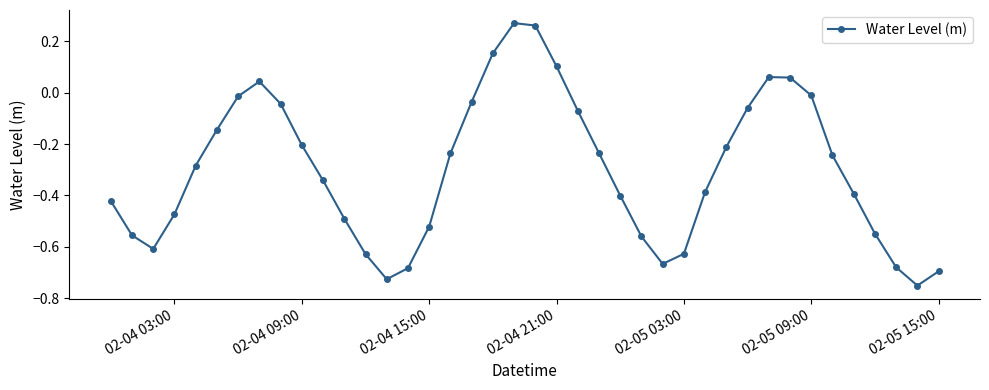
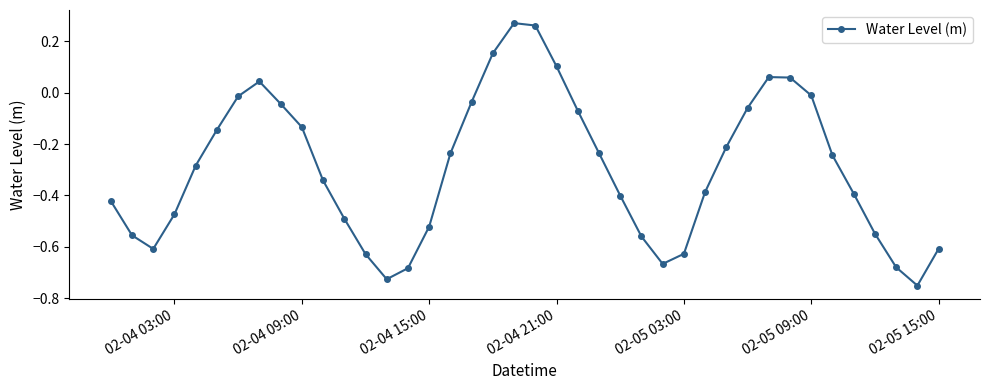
  {
    "02-04 03:00": -0.47,
-   "02-04 09:00": -0.20,
+   "02-04 09:00": -0.13,
    "02-04 15:00": -0.52,
    "02-04 21:00": 0.10,
    "02-05 03:00": -0.63,
    "02-05 09:00": -0.01,
-   "02-05 15:00": -0.70
+   "02-05 15:00": -0.61
  }
